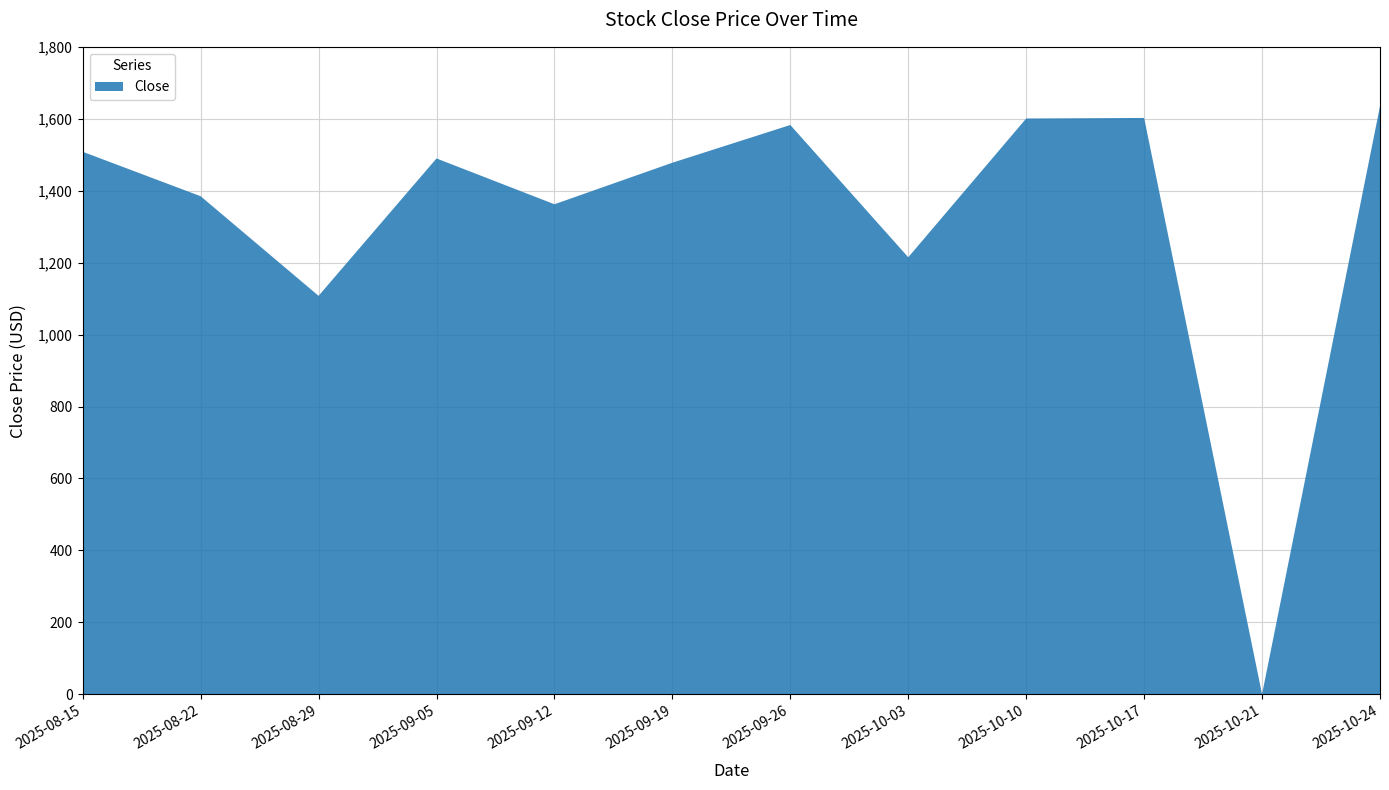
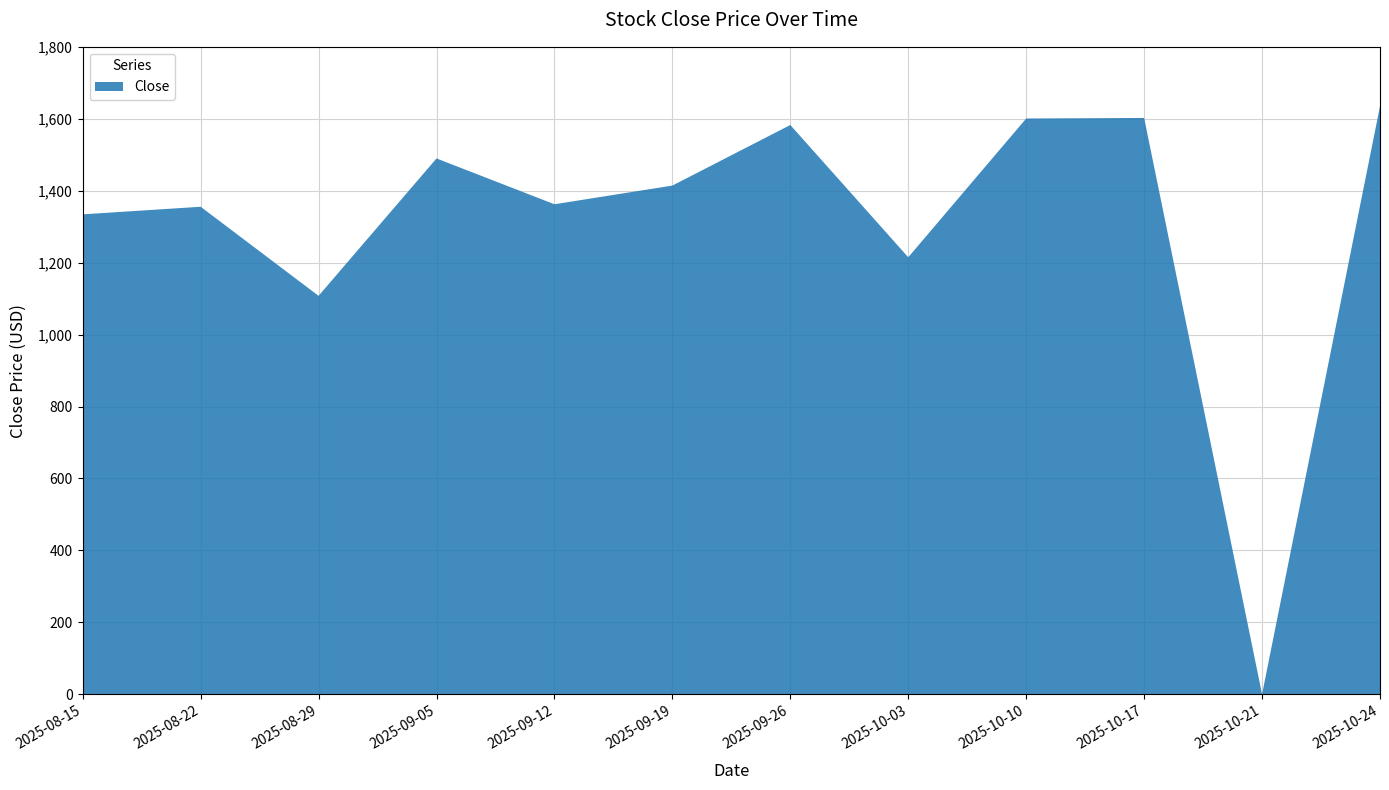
  {
-   "2025-08-15": "1,510",
-   "2025-08-22": "1,380",
+   "2025-08-15": "1,330",
+   "2025-08-22": "1,360",
    "2025-08-29": "1,110",
    "2025-09-05": "1,490",
    "2025-09-12": "1,360",
-   "2025-09-19": "1,480",
+   "2025-09-19": "1,410",
    "2025-09-26": "1,580",
    "2025-10-03": "1,210",
    "2025-10-10": "1,600",
    "2025-10-17": "1,600",
    "2025-10-21": "0",
    "2025-10-24": "1,630"
  }
